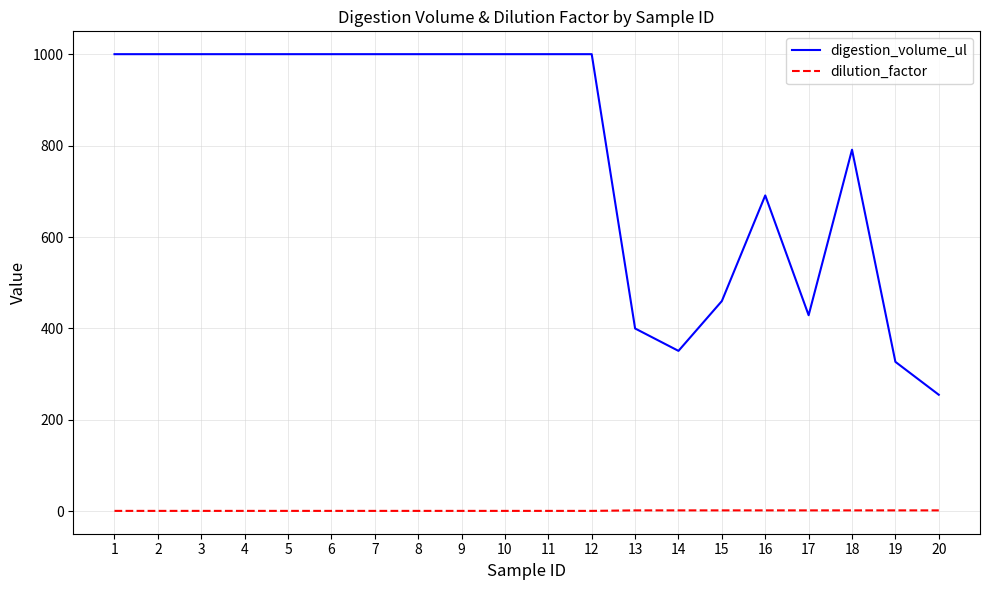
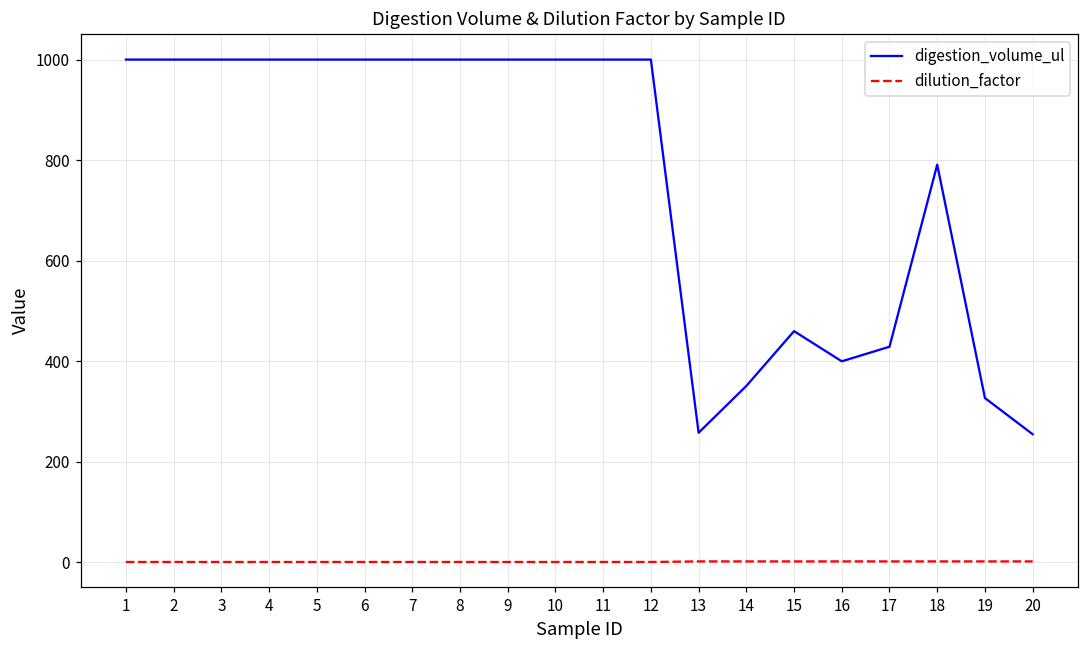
  {
    "digestion_volume_ul": {
      "1": 1000,
      "2": 1000,
      "3": 1000,
      "4": 1000,
      "5": 1000,
      "6": 1000,
      "7": 1000,
      "8": 1000,
      "9": 1000,
      "10": 1000,
      "11": 1000,
      "12": 1000,
-     "13": 400,
+     "13": 260,
      "14": 350,
      "15": 460,
-     "16": 690,
+     "16": 400,
      "17": 430,
      "18": 790,
      "19": 330,
      "20": 260
    },
    "dilution_factor": {
      "1": 0,
      "2": 0,
      "3": 0,
      "4": 0,
      "5": 0,
      "6": 0,
      "7": 0,
      "8": 0,
      "9": 0,
      "10": 0,
      "11": 0,
      "12": 0,
      "13": 0,
      "14": 0,
      "15": 0,
      "16": 0,
      "17": 0,
      "18": 0,
      "19": 0,
      "20": 0
    }
  }
